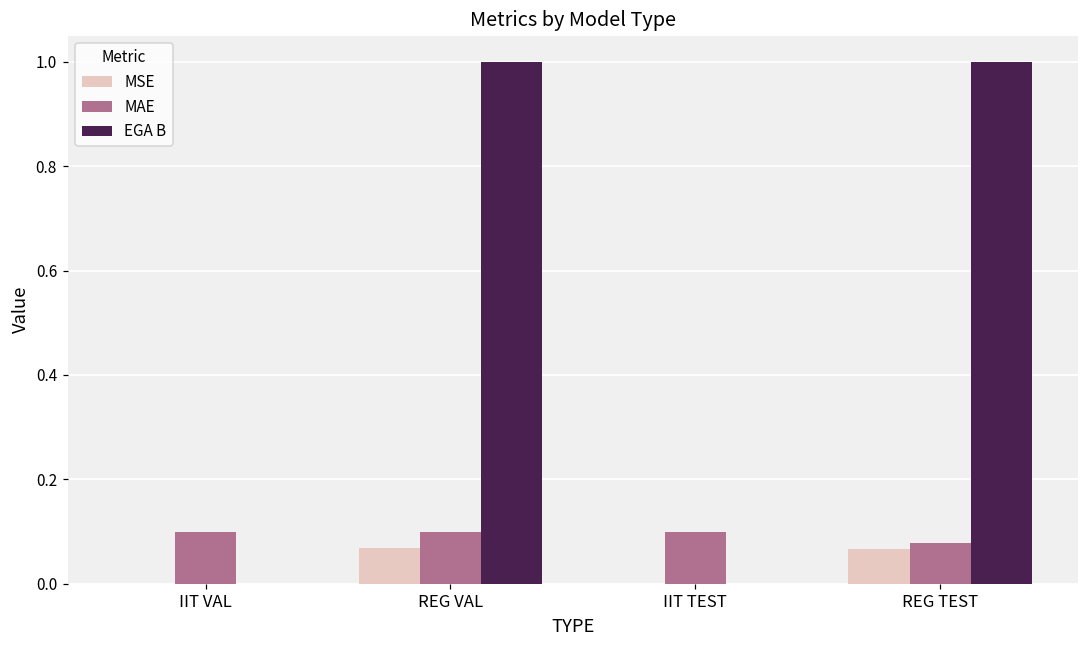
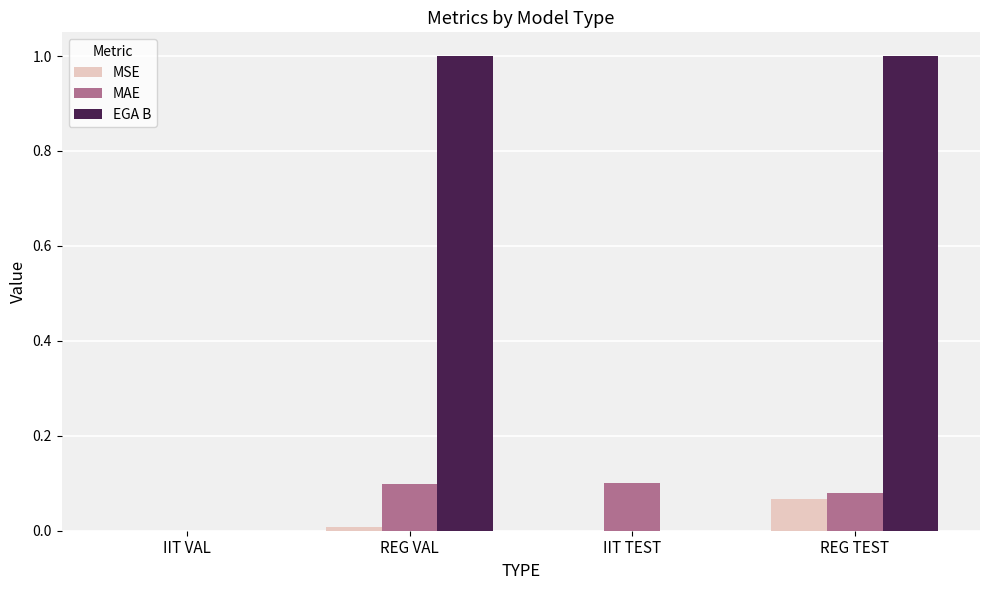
  {
    "MSE": {
      "IIT VAL": 0.00,
-     "REG VAL": 0.07,
+     "REG VAL": 0.01,
      "IIT TEST": 0.00,
      "REG TEST": 0.07
    },
    "MAE": {
-     "IIT VAL": 0.1,
+     "IIT VAL": 0.0,
      "REG VAL": 0.1,
      "IIT TEST": 0.1,
      "REG TEST": 0.08
    },
    "EGA B": {
      "IIT VAL": 0.00,
      "REG VAL": 1.00,
      "IIT TEST": 0.00,
      "REG TEST": 1.00
    }
  }
